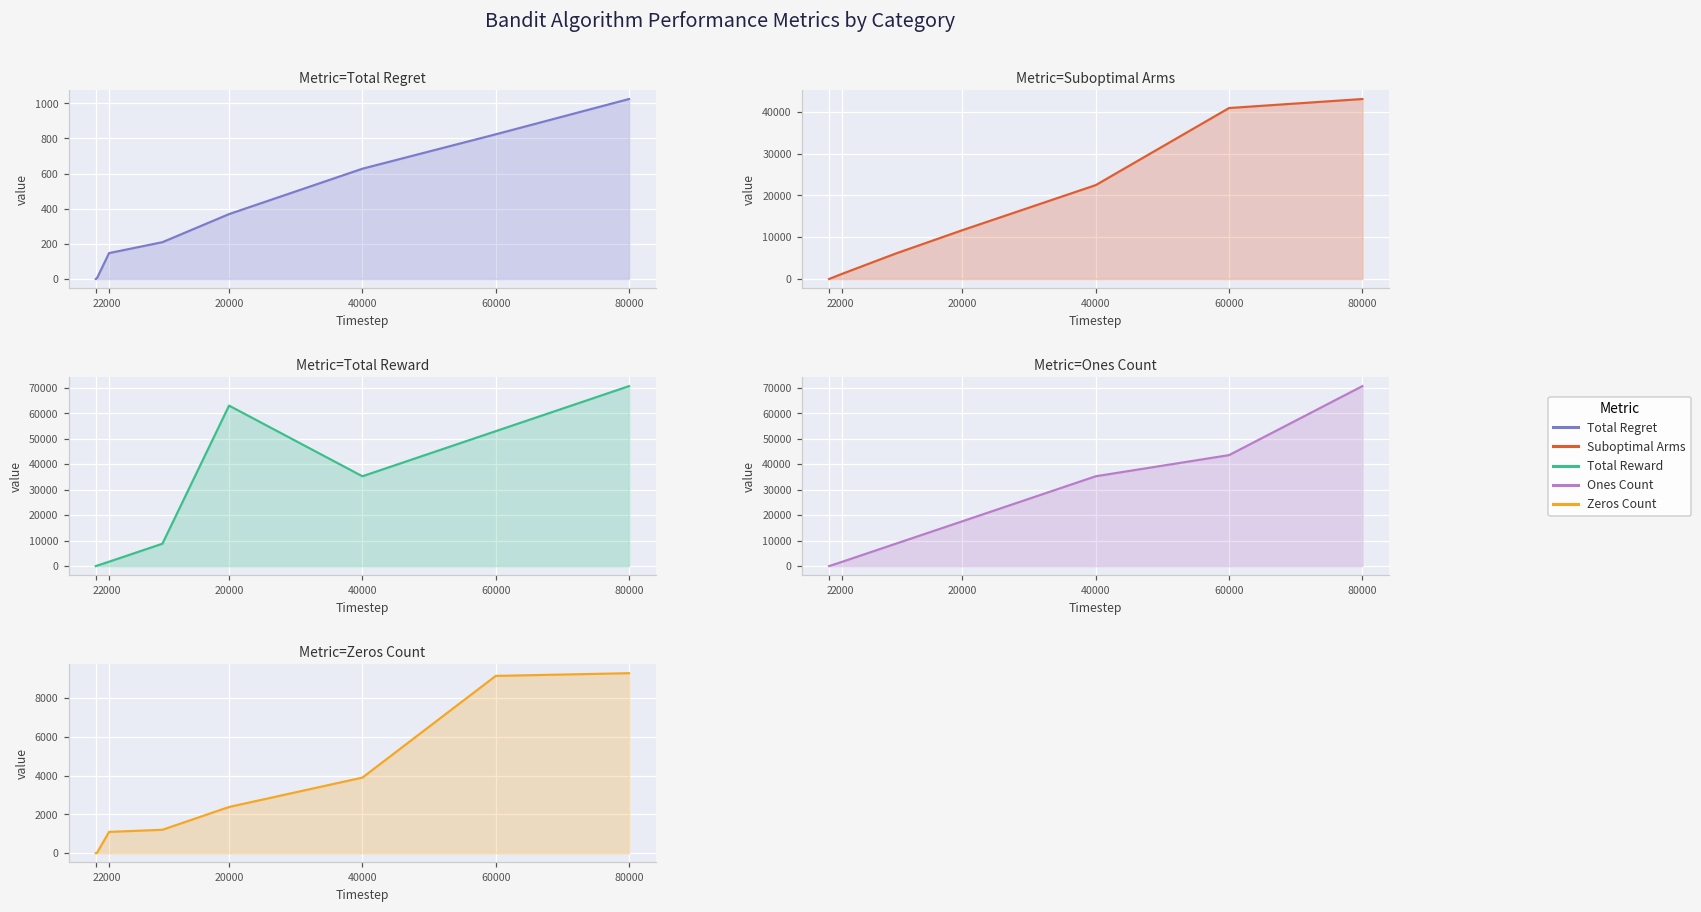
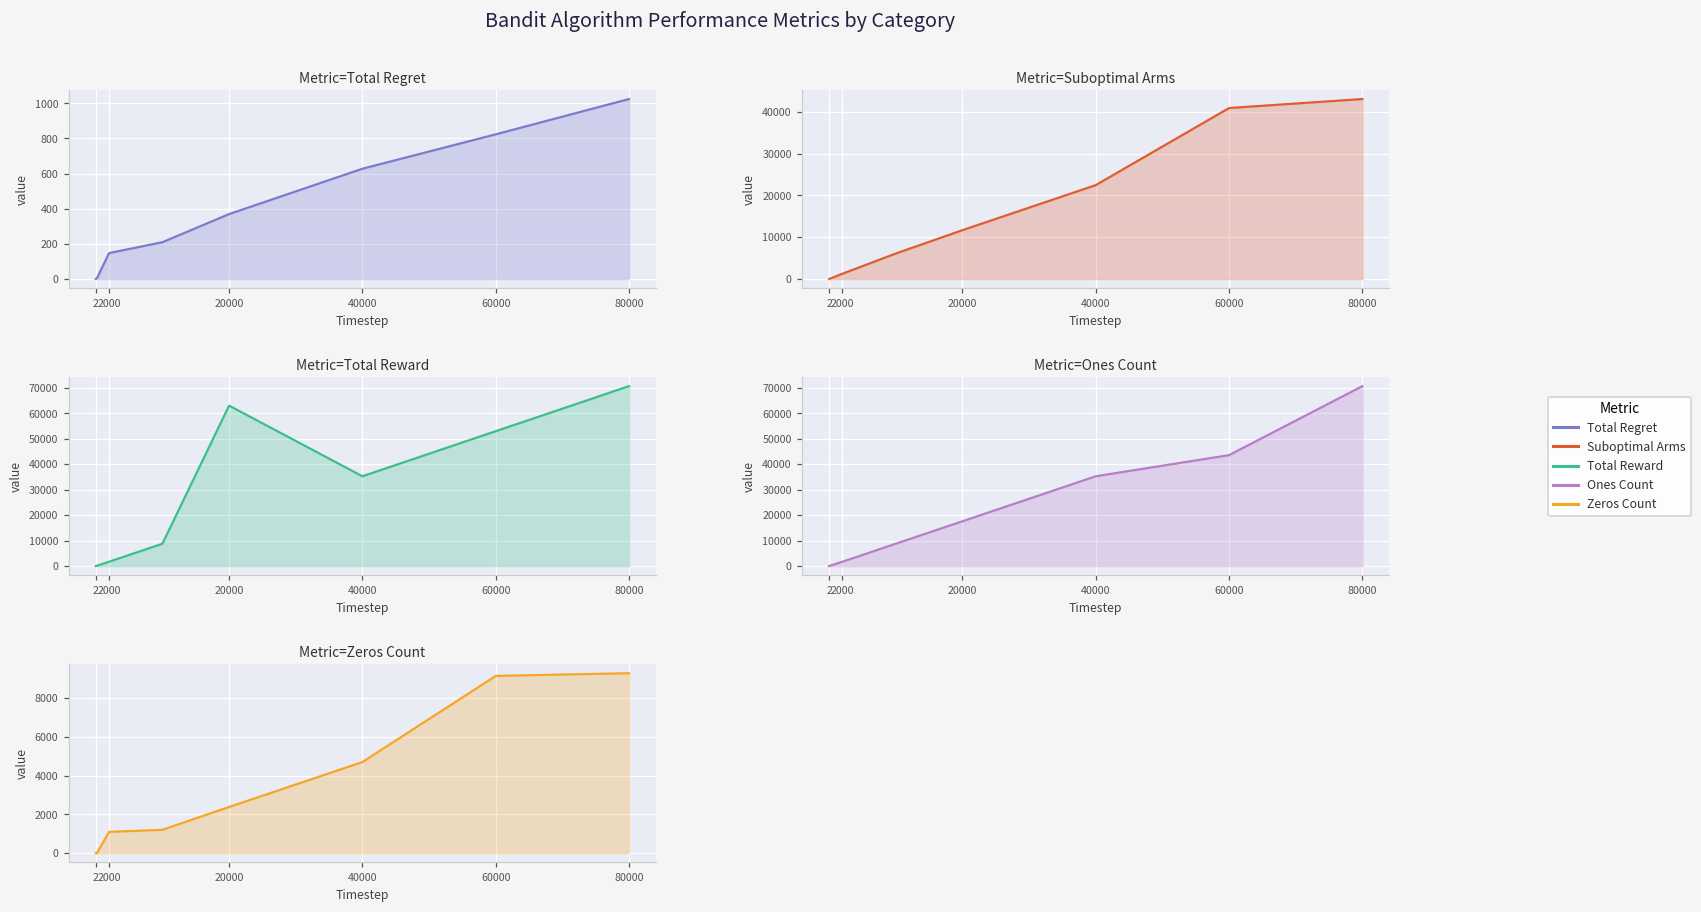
  {
    "Metric=Total Regret": {
      "2000": 150,
      "20000": 370,
      "40000": 630,
      "60000": 820,
      "80000": 1020
    },
    "Metric=Suboptimal Arms": {
      "2000": 1000,
      "20000": 12000,
      "40000": 22000,
      "60000": 41000,
      "80000": 43000
    },
    "Metric=Total Reward": {
      "2000": 2000,
      "20000": 63000,
      "40000": 35000,
      "60000": 53000,
      "80000": 71000
    },
    "Metric=Ones Count": {
      "2000": 2000,
      "20000": 18000,
      "40000": 35000,
      "60000": 44000,
      "80000": 71000
    },
    "Metric=Zeros Count": {
      "2000": 1100,
      "20000": 2400,
-     "40000": 3900,
+     "40000": 4700,
      "60000": 9200,
      "80000": 9300
    }
  }
